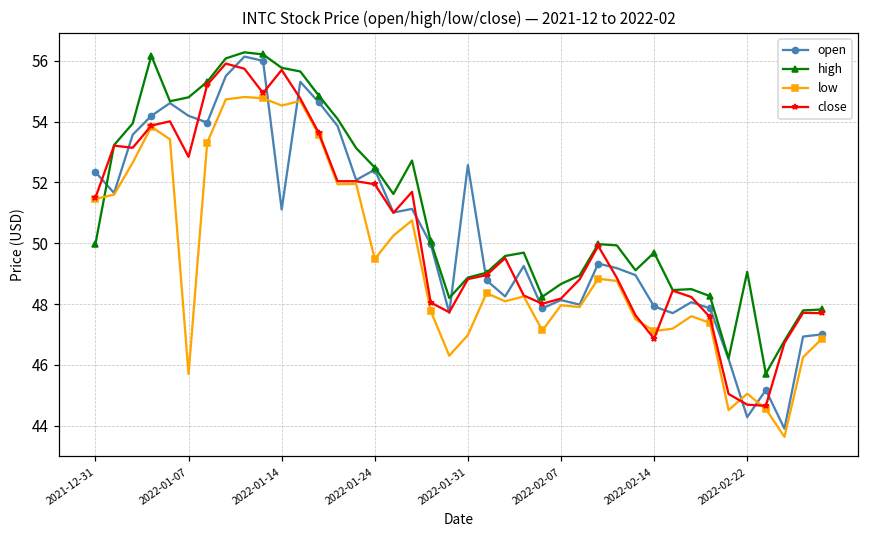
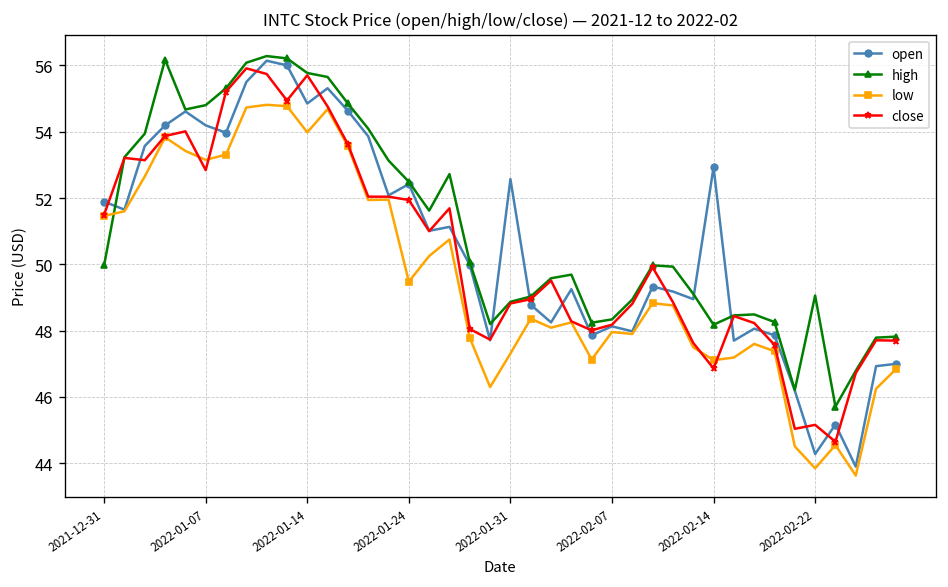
  {
    "open": {
-     "2021-12-31": 52.3,
+     "2021-12-31": 51.9,
      "2022-01-07": 54.2,
-     "2022-01-14": 51.1,
+     "2022-01-14": 54.9,
      "2022-01-31": 52.6,
-     "2022-02-14": 47.9,
+     "2022-02-14": 52.9,
      "2022-02-22": 44.3
    },
    "high": {
      "2021-12-31": 50.0,
      "2022-01-07": 54.8,
-     "2022-02-07": 48.7,
-     "2022-02-14": 49.7,
+     "2022-02-07": 48.3,
+     "2022-02-14": 48.2,
      "2022-02-22": 49.1
    },
    "low": {
-     "2022-01-07": 45.7,
-     "2022-01-14": 54.5,
+     "2022-01-07": 53.2,
+     "2022-01-14": 54.0,
      "2022-01-24": 49.5,
-     "2022-01-31": 47.0,
+     "2022-01-31": 47.3,
      "2022-02-07": 48.0,
      "2022-02-14": 47.1,
-     "2022-02-22": 45.1
+     "2022-02-22": 43.9
    },
    "close": {
      "2022-01-07": 52.8,
      "2022-01-24": 51.9,
      "2022-02-14": 46.9,
-     "2022-02-22": 44.7
+     "2022-02-22": 45.2
    }
  }
